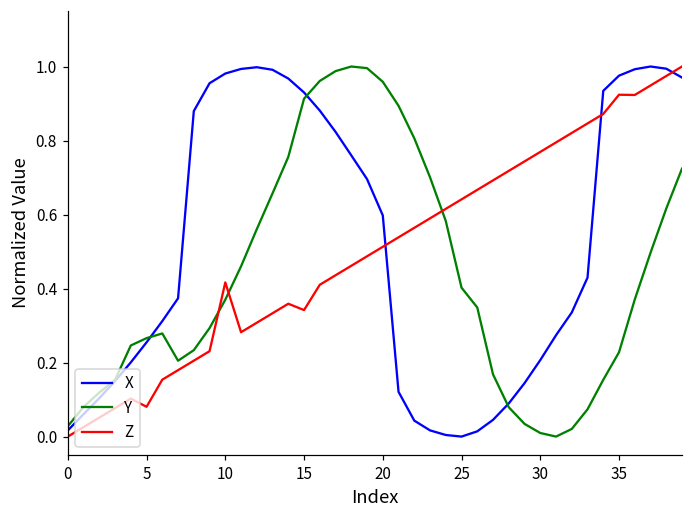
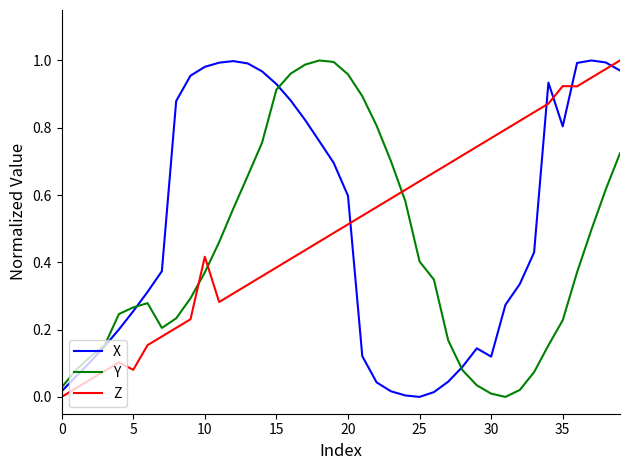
  {
    "X": {
      "0": 0.02,
      "5": 0.25,
      "10": 0.98,
      "15": 0.93,
      "20": 0.60,
      "25": 0.00,
-     "30": 0.21,
-     "35": 0.98
+     "30": 0.12,
+     "35": 0.80
    },
    "Y": {
      "0": 0.03,
      "5": 0.27,
      "10": 0.37,
      "15": 0.91,
      "20": 0.96,
      "25": 0.40,
      "30": 0.01,
      "35": 0.23
    },
    "Z": {
      "0": 0.00,
      "5": 0.08,
      "10": 0.42,
-     "15": 0.34,
+     "15": 0.38,
      "20": 0.51,
      "25": 0.64,
      "30": 0.77,
      "35": 0.92
    }
  }
